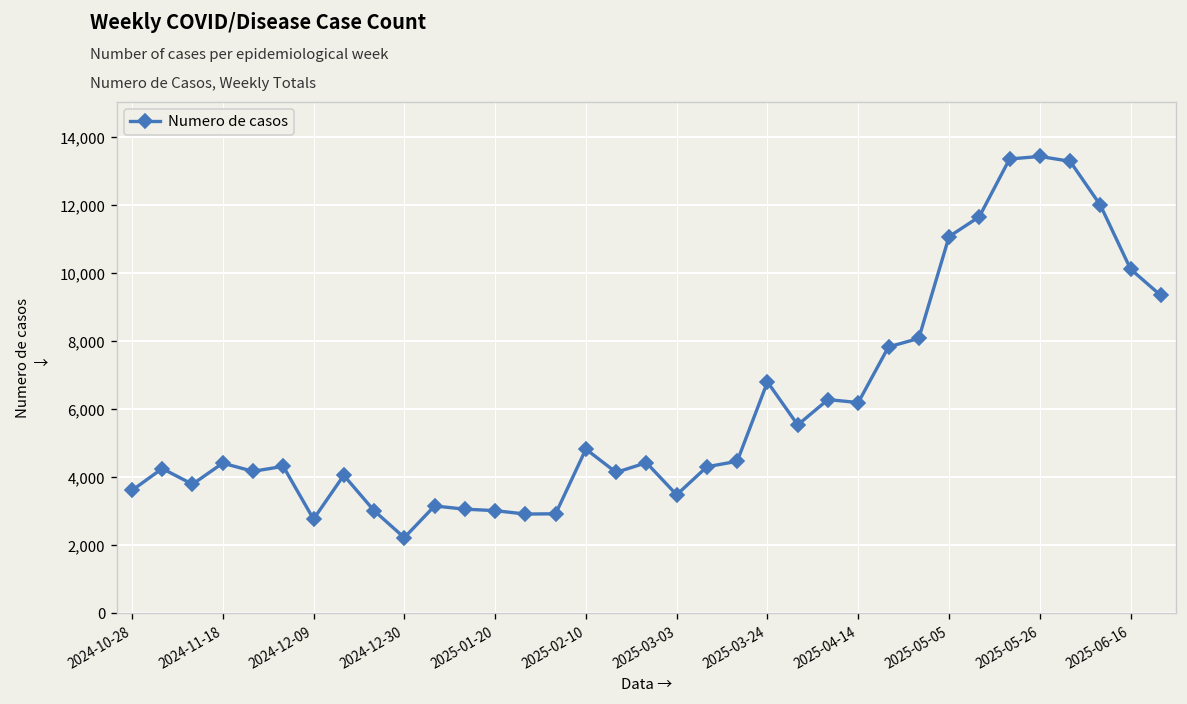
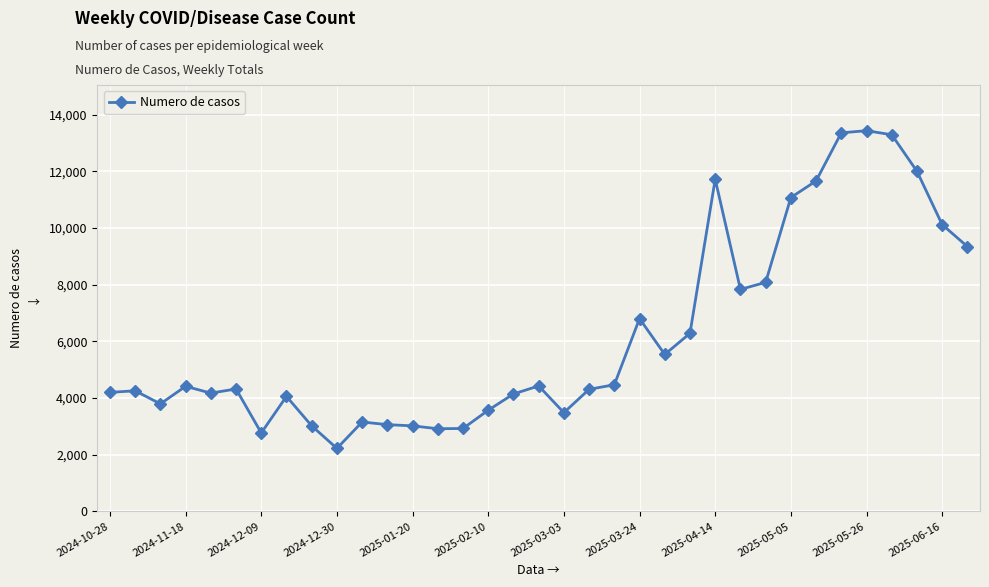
  {
-   "2024-10-28": "3,600",
+   "2024-10-28": "4,200",
    "2024-11-18": "4,400",
    "2024-12-09": "2,800",
    "2024-12-30": "2,200",
    "2025-01-20": "3,000",
-   "2025-02-10": "4,800",
+   "2025-02-10": "3,600",
    "2025-03-03": "3,500",
    "2025-03-24": "6,800",
-   "2025-04-14": "6,200",
+   "2025-04-14": "11,700",
    "2025-05-05": "11,100",
    "2025-05-26": "13,400",
    "2025-06-16": "10,100"
  }
